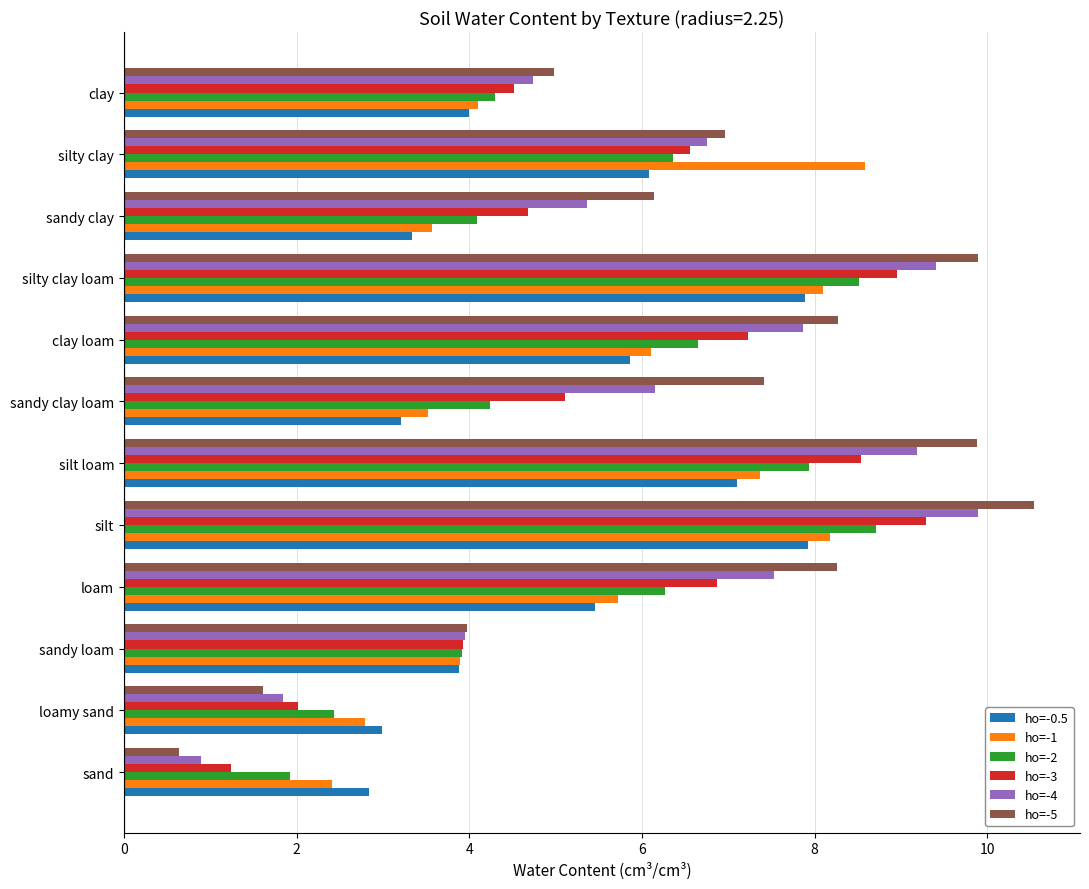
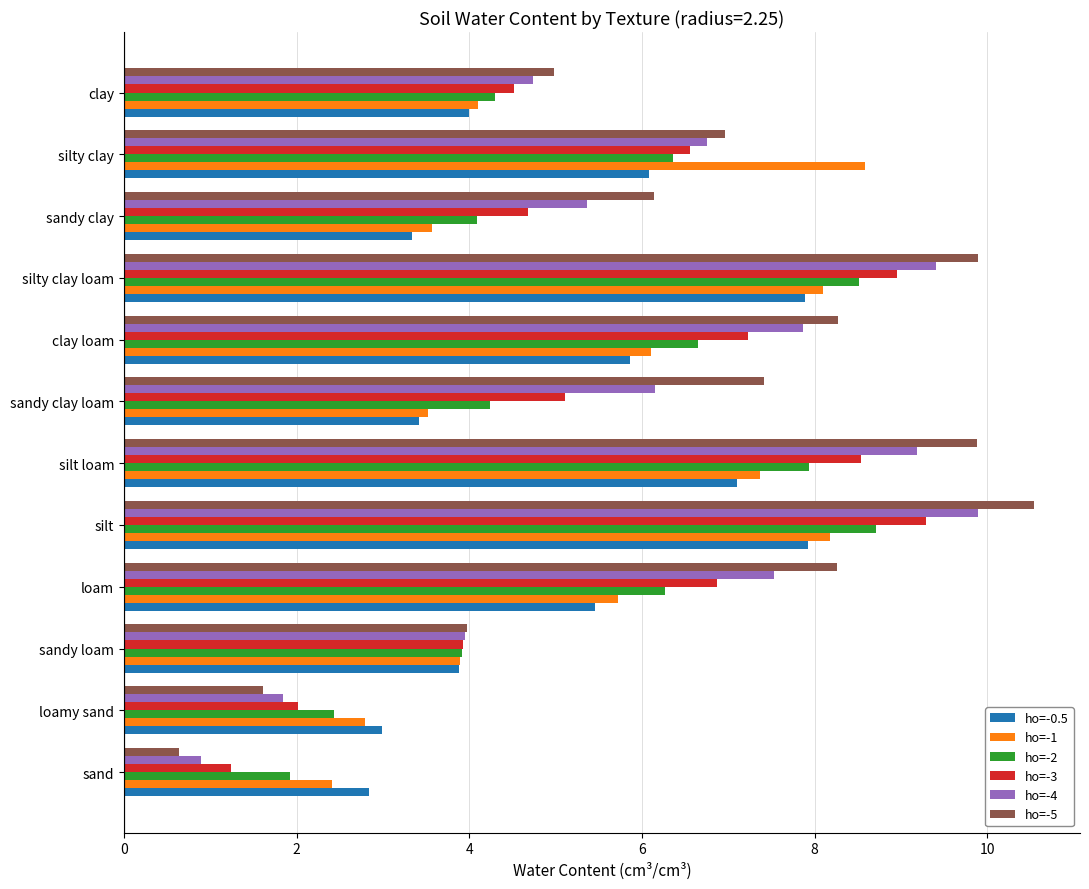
  {
    "ho=-0.5": {
      "clay": 4.0,
      "silty clay": 6.1,
      "sandy clay": 3.3,
      "silty clay loam": 7.9,
      "clay loam": 5.9,
-     "sandy clay loam": 3.2,
+     "sandy clay loam": 3.4,
      "silt loam": 7.1,
      "silt": 7.9,
      "loam": 5.5,
      "sandy loam": 3.9,
      "loamy sand": 3.0,
      "sand": 2.8
    },
    "ho=-1": {
      "clay": 4.1,
      "silty clay": 8.6,
      "sandy clay": 3.6,
      "silty clay loam": 8.1,
      "clay loam": 6.1,
      "sandy clay loam": 3.5,
      "silt loam": 7.4,
      "silt": 8.2,
      "loam": 5.7,
      "sandy loam": 3.9,
      "loamy sand": 2.8,
      "sand": 2.4
    },
    "ho=-2": {
      "clay": 4.3,
      "silty clay": 6.4,
      "sandy clay": 4.1,
      "silty clay loam": 8.5,
      "clay loam": 6.6,
      "sandy clay loam": 4.2,
      "silt loam": 7.9,
      "silt": 8.7,
      "loam": 6.3,
      "sandy loam": 3.9,
      "loamy sand": 2.4,
      "sand": 1.9
    },
    "ho=-3": {
      "clay": 4.5,
      "silty clay": 6.6,
      "sandy clay": 4.7,
      "silty clay loam": 8.9,
      "clay loam": 7.2,
      "sandy clay loam": 5.1,
      "silt loam": 8.5,
      "silt": 9.3,
      "loam": 6.9,
      "sandy loam": 3.9,
      "loamy sand": 2.0,
      "sand": 1.2
    },
    "ho=-4": {
      "clay": 4.7,
      "silty clay": 6.8,
      "sandy clay": 5.4,
      "silty clay loam": 9.4,
      "clay loam": 7.9,
      "sandy clay loam": 6.2,
      "silt loam": 9.2,
      "silt": 9.9,
      "loam": 7.5,
      "sandy loam": 4.0,
      "loamy sand": 1.8,
      "sand": 0.9
    },
    "ho=-5": {
      "clay": 5.0,
      "silty clay": 7.0,
      "sandy clay": 6.1,
      "silty clay loam": 9.9,
      "clay loam": 8.3,
      "sandy clay loam": 7.4,
      "silt loam": 9.9,
      "silt": 10.5,
      "loam": 8.3,
      "sandy loam": 4.0,
      "loamy sand": 1.6,
      "sand": 0.6
    }
  }
